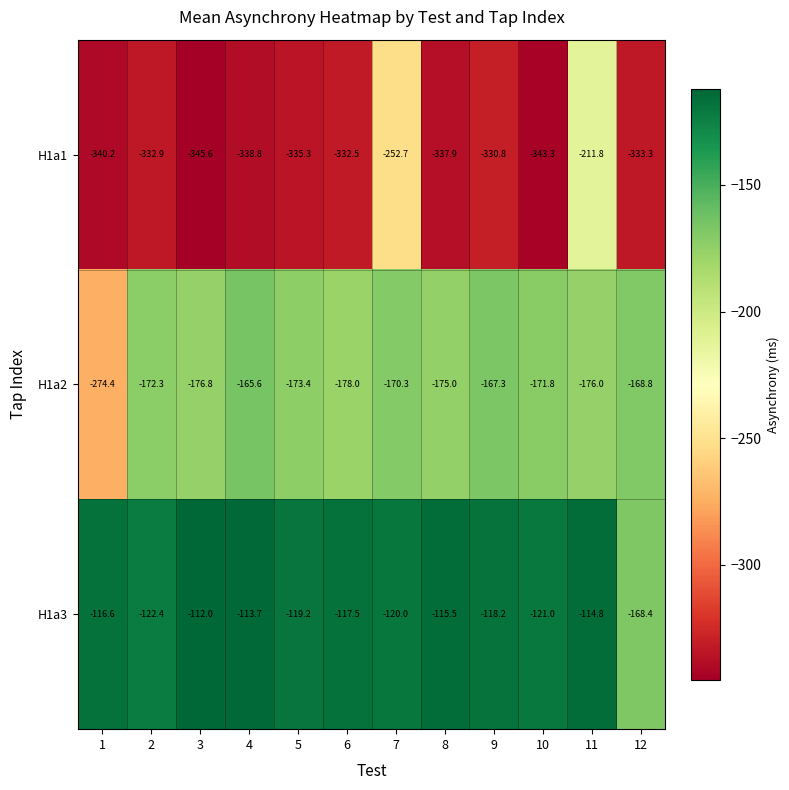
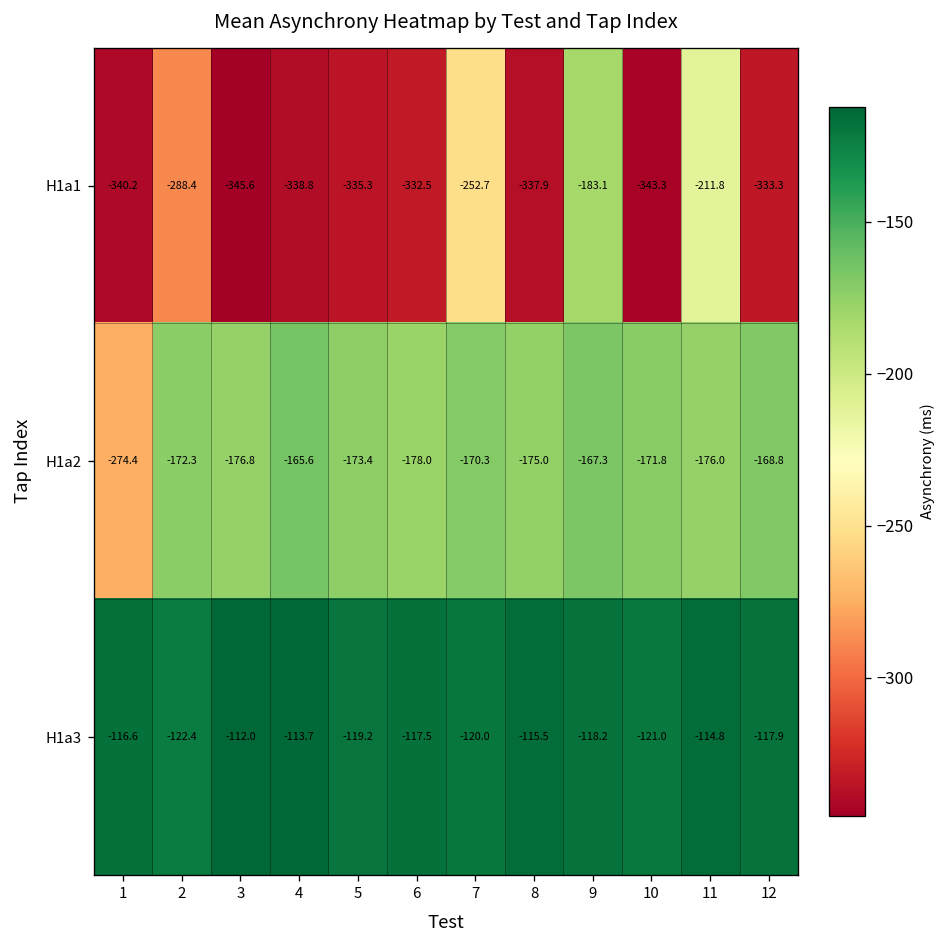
  {
    "H1a1": {
      "1": -340.2,
-     "2": -332.9,
+     "2": -288.4,
      "3": -345.6,
      "4": -338.8,
      "5": -335.3,
      "6": -332.5,
      "7": -252.7,
      "8": -337.9,
-     "9": -330.8,
+     "9": -183.1,
      "10": -343.3,
      "11": -211.8,
      "12": -333.3
    },
    "H1a2": {
      "1": -274.4,
      "2": -172.3,
      "3": -176.8,
      "4": -165.6,
      "5": -173.4,
      "6": -178.0,
      "7": -170.3,
      "8": -175.0,
      "9": -167.3,
      "10": -171.8,
      "11": -176.0,
      "12": -168.8
    },
    "H1a3": {
      "1": -116.6,
      "2": -122.4,
      "3": -112.0,
      "4": -113.7,
      "5": -119.2,
      "6": -117.5,
      "7": -120.0,
      "8": -115.5,
      "9": -118.2,
      "10": -121.0,
      "11": -114.8,
-     "12": -168.4
+     "12": -117.9
    }
  }
